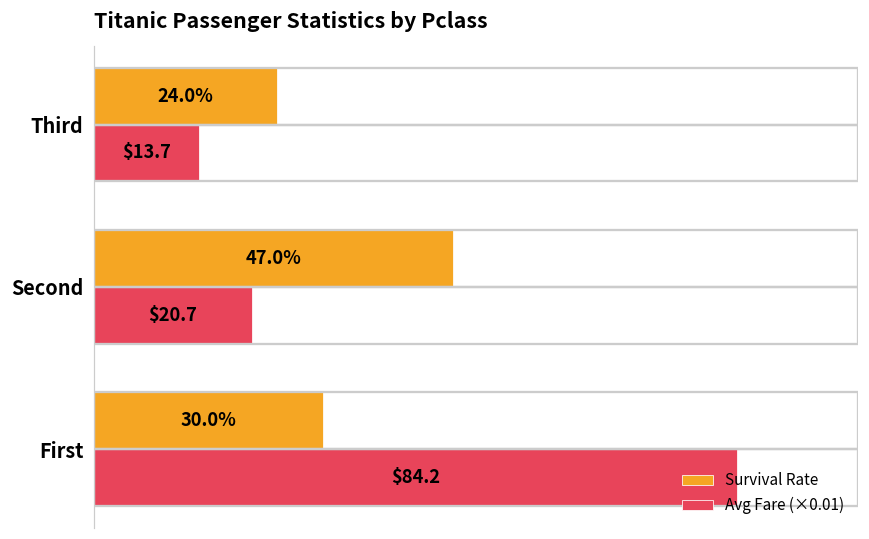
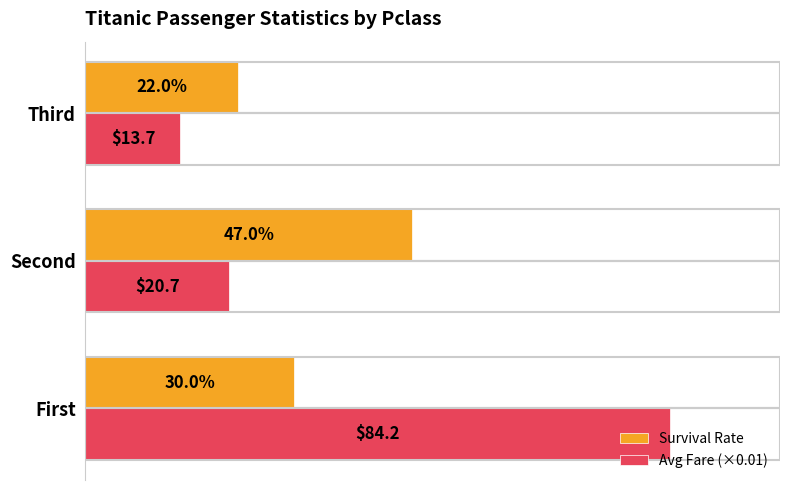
  {
    "Survival Rate": {
-     "Third": "24.0%",
+     "Third": "22.0%",
      "Second": "47.0%",
      "First": "30.0%"
    },
    "Avg Fare (×0.01)": {
      "Third": "$13.7",
      "Second": "$20.7",
      "First": "$84.2"
    }
  }
